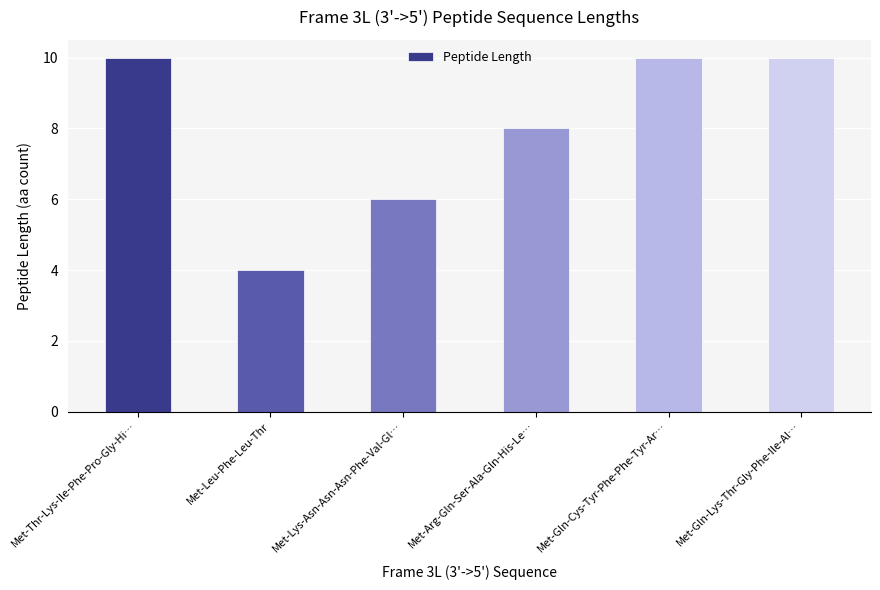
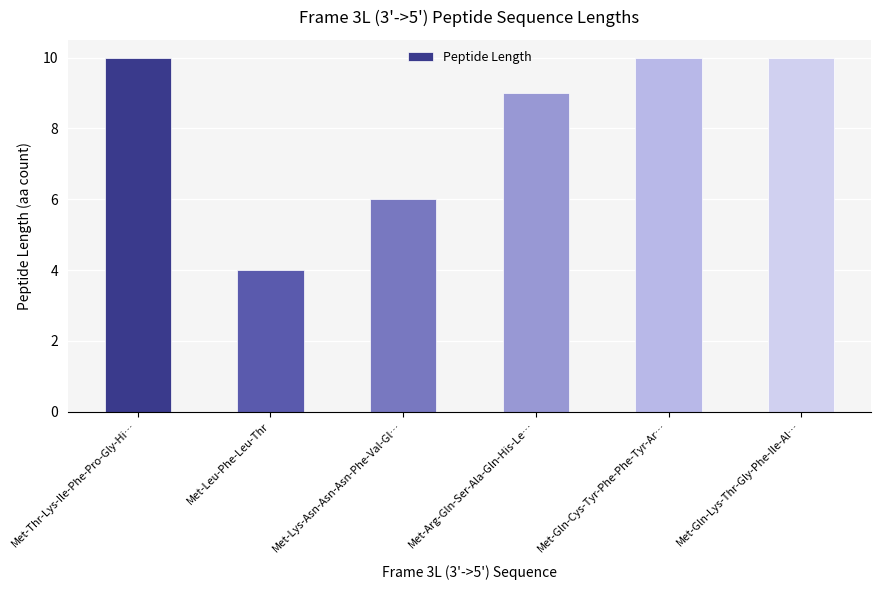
  {
    "Met-Thr-Lys-Ile-Phe-Pro-Gly-Hi…": 10,
    "Met-Leu-Phe-Leu-Thr": 4,
    "Met-Lys-Asn-Asn-Asn-Phe-Val-Gl…": 6,
-   "Met-Arg-Gln-Ser-Ala-Gln-His-Le…": 8,
+   "Met-Arg-Gln-Ser-Ala-Gln-His-Le…": 9,
    "Met-Gln-Cys-Tyr-Phe-Phe-Tyr-Ar…": 10,
    "Met-Gln-Lys-Thr-Gly-Phe-Ile-Al…": 10
  }
